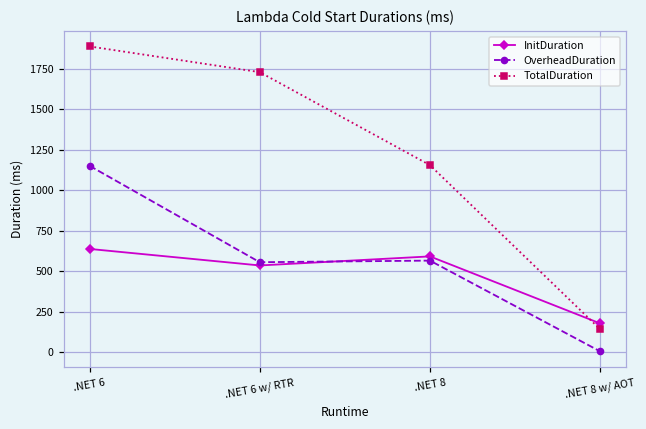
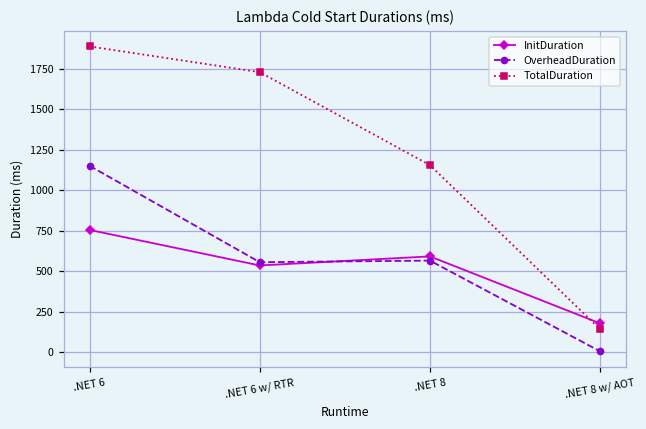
  {
    "InitDuration": {
-     ".NET 6": 640,
+     ".NET 6": 750,
      ".NET 6 w/ RTR": 540,
      ".NET 8": 590,
      ".NET 8 w/ AOT": 180
    },
    "OverheadDuration": {
      ".NET 6": 1150,
      ".NET 6 w/ RTR": 560,
      ".NET 8": 570,
      ".NET 8 w/ AOT": 0
    },
    "TotalDuration": {
      ".NET 6": 1890,
      ".NET 6 w/ RTR": 1730,
      ".NET 8": 1160,
      ".NET 8 w/ AOT": 140
    }
  }
